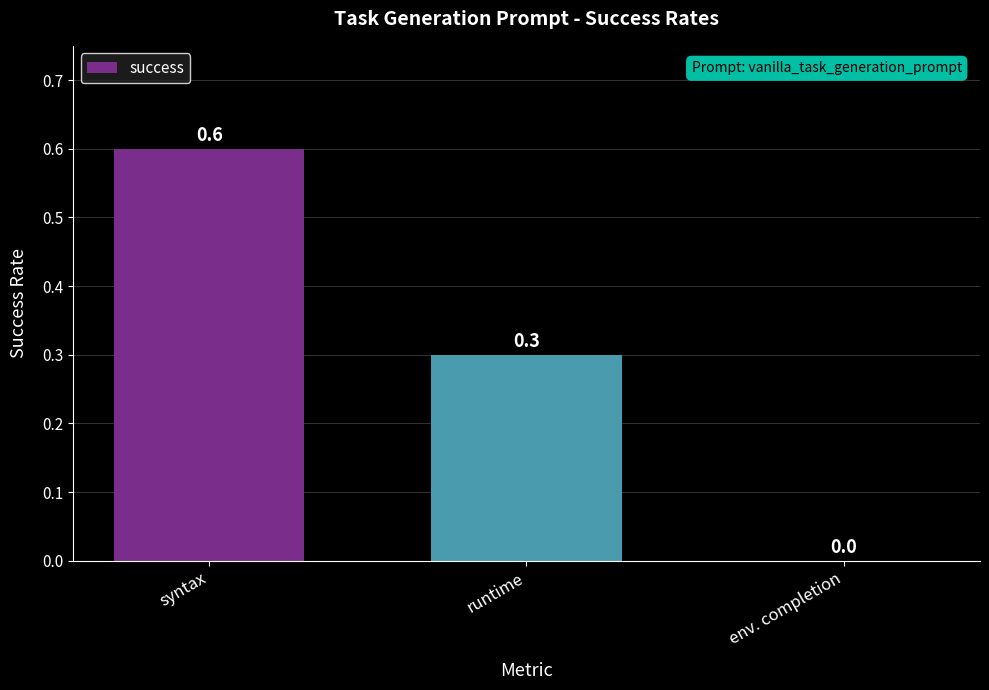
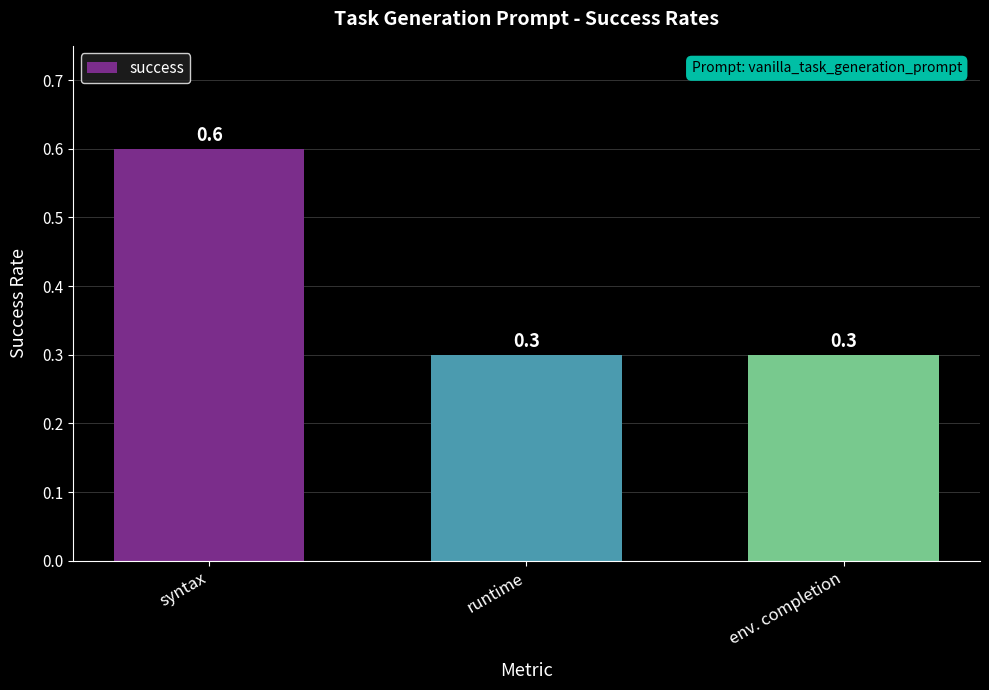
  {
    "syntax": 0.6,
    "runtime": 0.3,
-   "env. completion": 0.0
+   "env. completion": 0.3
  }
